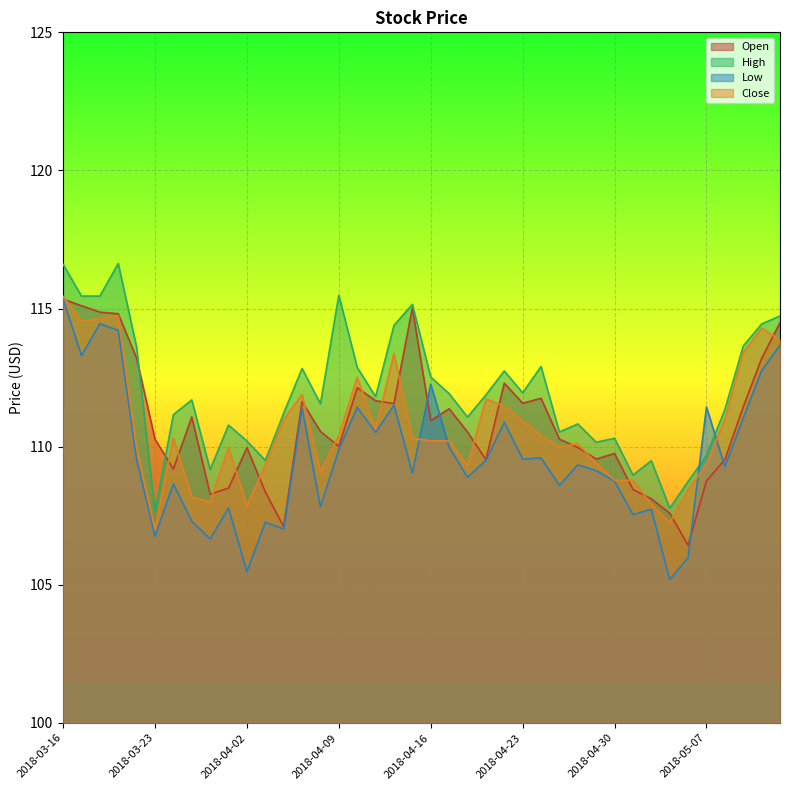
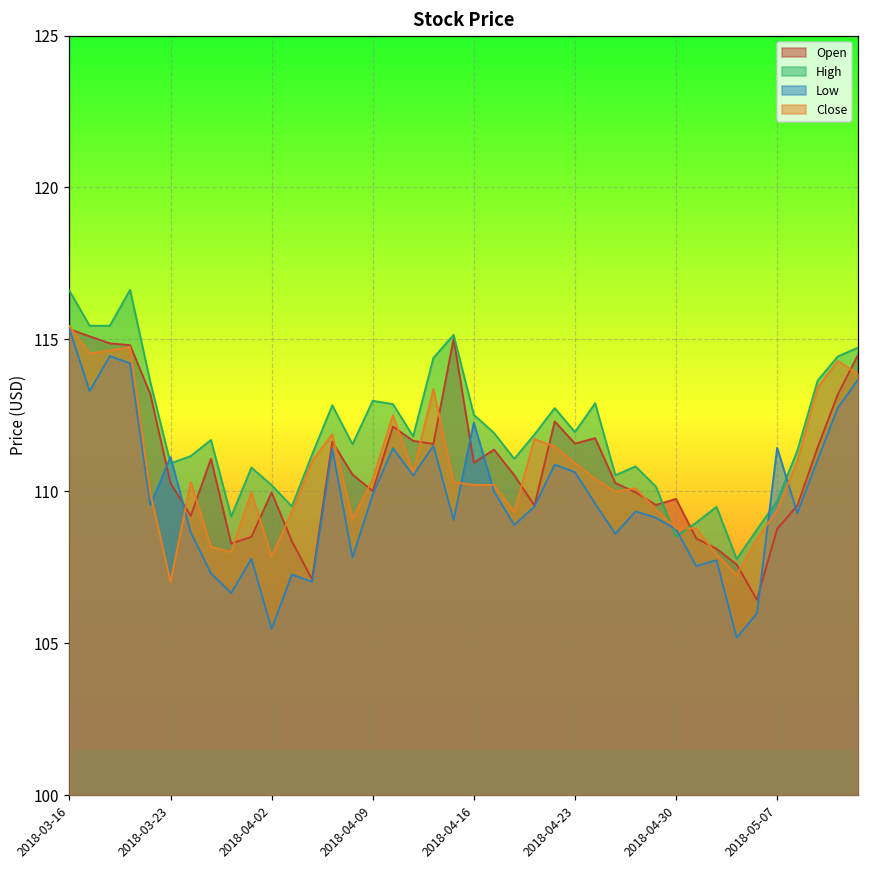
  {
    "High": {
      "2018-03-16": 116.6,
-     "2018-03-23": 107.6,
+     "2018-03-23": 110.9,
      "2018-04-02": 110.2,
-     "2018-04-09": 115.5,
+     "2018-04-09": 113.0,
      "2018-04-16": 112.5,
      "2018-04-23": 111.9,
-     "2018-04-30": 110.3,
+     "2018-04-30": 108.5,
      "2018-05-07": 109.7
    },
    "Low": {
-     "2018-03-23": 106.8,
+     "2018-03-23": 111.1,
      "2018-04-02": 105.5,
      "2018-04-09": 109.9,
      "2018-04-16": 112.3,
-     "2018-04-23": 109.6,
+     "2018-04-23": 110.6,
      "2018-05-07": 111.4
    }
  }
